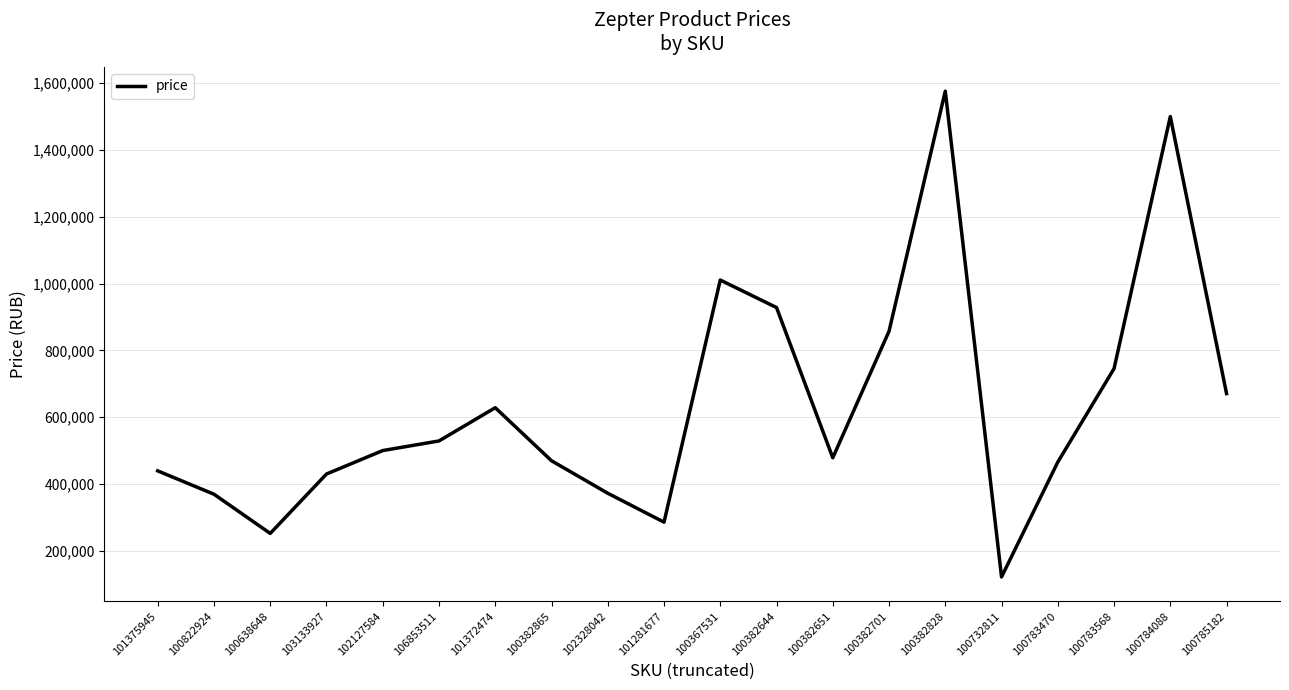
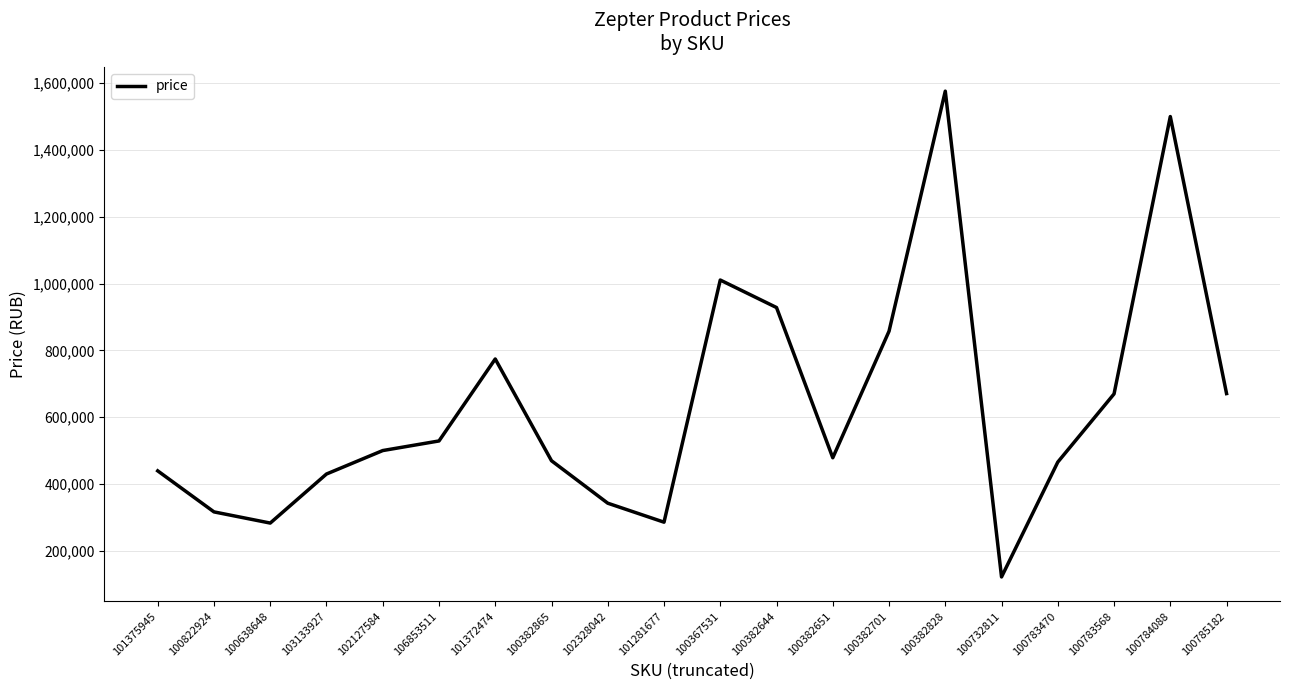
  {
    "101375945": "440,000",
-   "100822924": "370,000",
-   "100638648": "250,000",
+   "100822924": "320,000",
+   "100638648": "280,000",
    "103133927": "430,000",
    "102127584": "500,000",
    "106853511": "530,000",
-   "101372474": "630,000",
+   "101372474": "770,000",
    "100382865": "470,000",
-   "102328042": "370,000",
+   "102328042": "340,000",
    "101281677": "290,000",
    "100367531": "1,010,000",
    "100382644": "930,000",
    "100382651": "480,000",
    "100382701": "860,000",
    "100382828": "1,580,000",
    "100732811": "120,000",
    "100783470": "470,000",
-   "100783568": "750,000",
+   "100783568": "670,000",
    "100784088": "1,500,000",
    "100785182": "670,000"
  }
